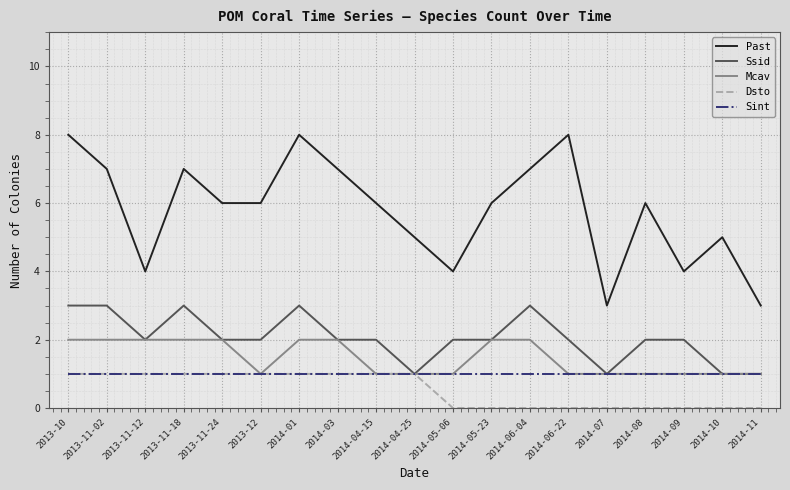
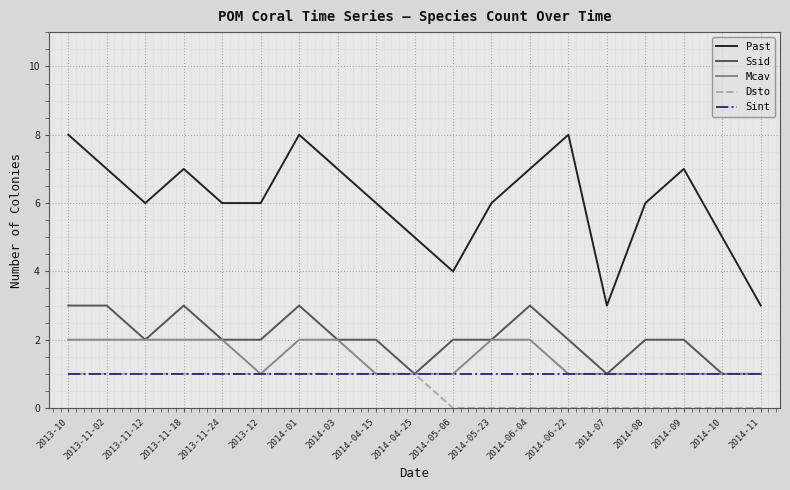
  {
    "Past": {
      "2013-10": 8,
      "2013-11-02": 7,
-     "2013-11-12": 4,
+     "2013-11-12": 6,
      "2013-11-18": 7,
      "2013-11-24": 6,
      "2013-12": 6,
      "2014-01": 8,
      "2014-03": 7,
      "2014-04-15": 6,
      "2014-04-25": 5,
      "2014-05-06": 4,
      "2014-05-23": 6,
      "2014-06-04": 7,
      "2014-06-22": 8,
      "2014-07": 3,
      "2014-08": 6,
-     "2014-09": 4,
+     "2014-09": 7,
      "2014-10": 5,
      "2014-11": 3
    }
  }
